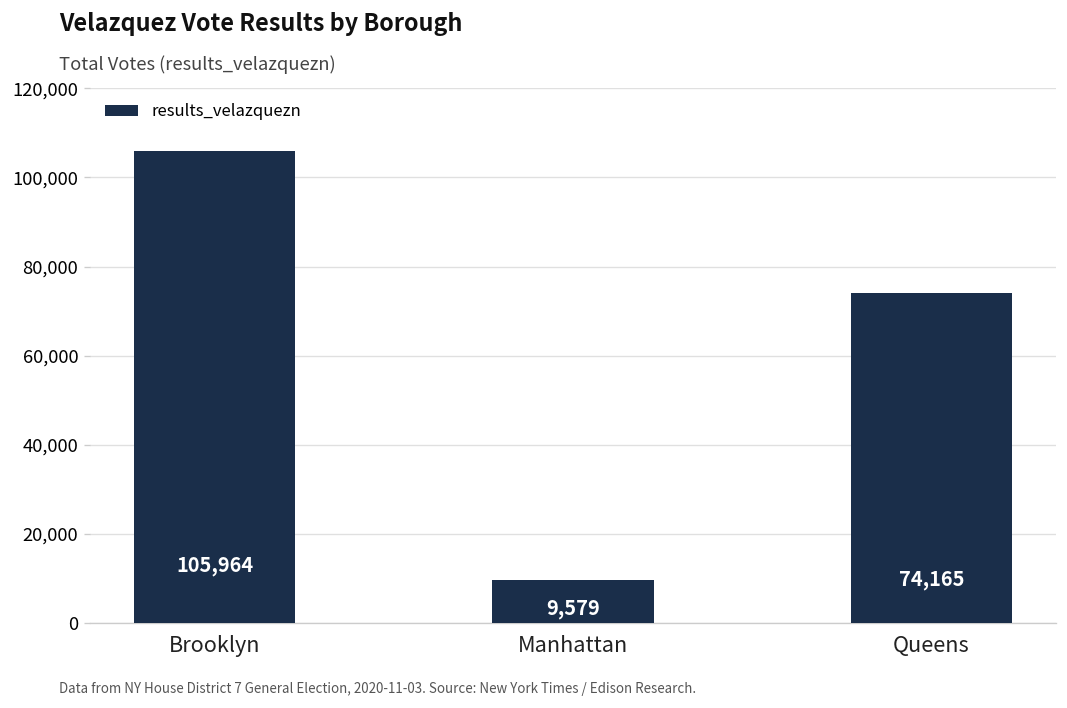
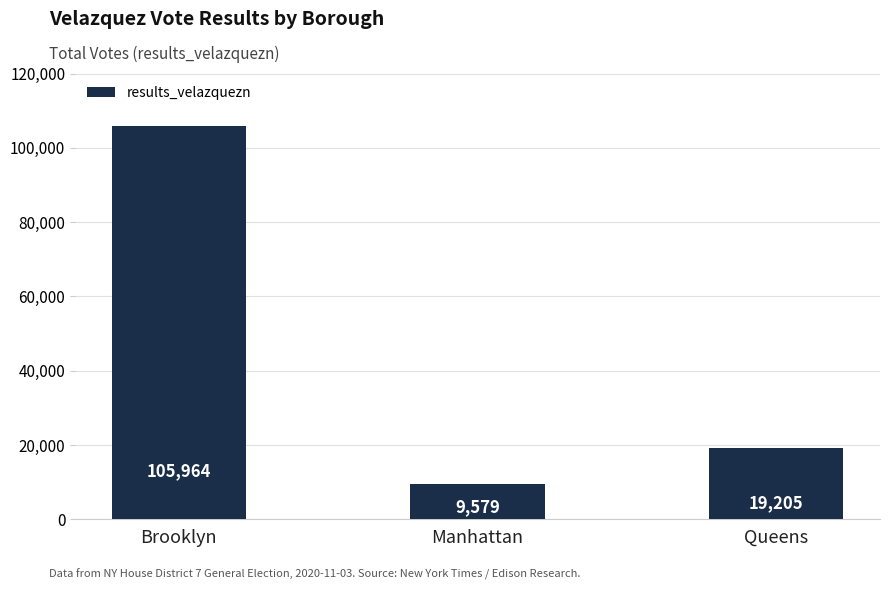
  {
    "Brooklyn": "105,964",
    "Manhattan": "9,579",
-   "Queens": "74,165"
+   "Queens": "19,205"
  }
